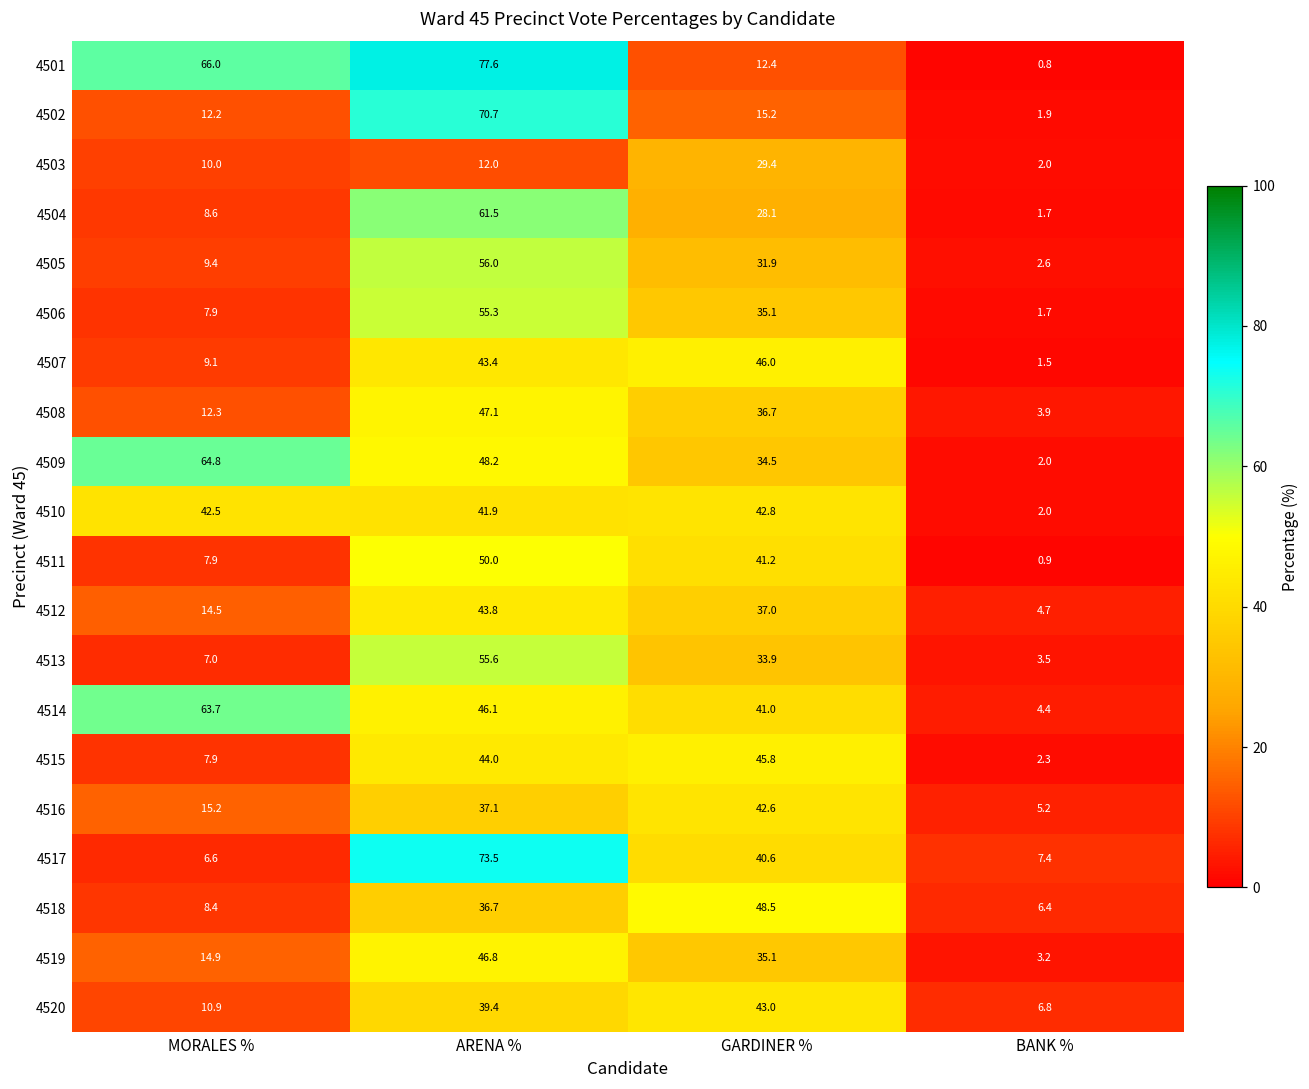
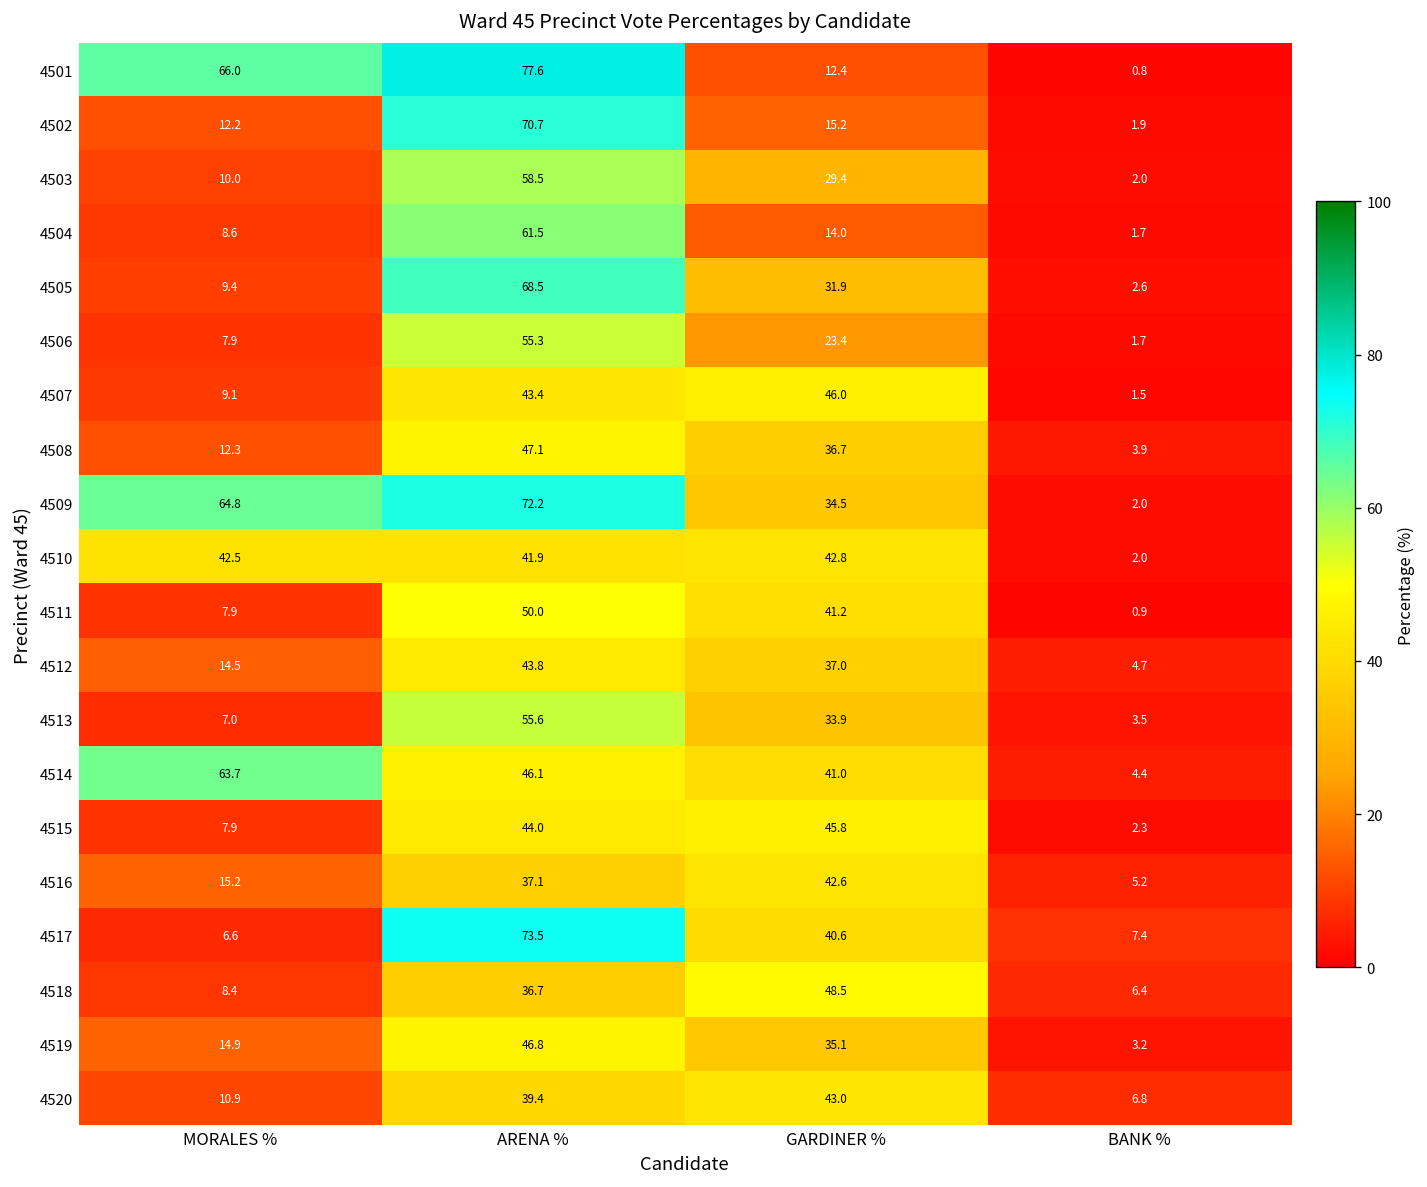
  {
    "4501": {
      "MORALES %": 66.0,
      "ARENA %": 77.6,
      "GARDINER %": 12.4,
      "BANK %": 0.8
    },
    "4502": {
      "MORALES %": 12.2,
      "ARENA %": 70.7,
      "GARDINER %": 15.2,
      "BANK %": 1.9
    },
    "4503": {
      "MORALES %": 10.0,
-     "ARENA %": 12.0,
+     "ARENA %": 58.5,
      "GARDINER %": 29.4,
      "BANK %": 2.0
    },
    "4504": {
      "MORALES %": 8.6,
      "ARENA %": 61.5,
-     "GARDINER %": 28.1,
+     "GARDINER %": 14.0,
      "BANK %": 1.7
    },
    "4505": {
      "MORALES %": 9.4,
-     "ARENA %": 56.0,
+     "ARENA %": 68.5,
      "GARDINER %": 31.9,
      "BANK %": 2.6
    },
    "4506": {
      "MORALES %": 7.9,
      "ARENA %": 55.3,
-     "GARDINER %": 35.1,
+     "GARDINER %": 23.4,
      "BANK %": 1.7
    },
    "4507": {
      "MORALES %": 9.1,
      "ARENA %": 43.4,
      "GARDINER %": 46.0,
      "BANK %": 1.5
    },
    "4508": {
      "MORALES %": 12.3,
      "ARENA %": 47.1,
      "GARDINER %": 36.7,
      "BANK %": 3.9
    },
    "4509": {
      "MORALES %": 64.8,
-     "ARENA %": 48.2,
+     "ARENA %": 72.2,
      "GARDINER %": 34.5,
      "BANK %": 2.0
    },
    "4510": {
      "MORALES %": 42.5,
      "ARENA %": 41.9,
      "GARDINER %": 42.8,
      "BANK %": 2.0
    },
    "4511": {
      "MORALES %": 7.9,
      "ARENA %": 50.0,
      "GARDINER %": 41.2,
      "BANK %": 0.9
    },
    "4512": {
      "MORALES %": 14.5,
      "ARENA %": 43.8,
      "GARDINER %": 37.0,
      "BANK %": 4.7
    },
    "4513": {
      "MORALES %": 7.0,
      "ARENA %": 55.6,
      "GARDINER %": 33.9,
      "BANK %": 3.5
    },
    "4514": {
      "MORALES %": 63.7,
      "ARENA %": 46.1,
      "GARDINER %": 41.0,
      "BANK %": 4.4
    },
    "4515": {
      "MORALES %": 7.9,
      "ARENA %": 44.0,
      "GARDINER %": 45.8,
      "BANK %": 2.3
    },
    "4516": {
      "MORALES %": 15.2,
      "ARENA %": 37.1,
      "GARDINER %": 42.6,
      "BANK %": 5.2
    },
    "4517": {
      "MORALES %": 6.6,
      "ARENA %": 73.5,
      "GARDINER %": 40.6,
      "BANK %": 7.4
    },
    "4518": {
      "MORALES %": 8.4,
      "ARENA %": 36.7,
      "GARDINER %": 48.5,
      "BANK %": 6.4
    },
    "4519": {
      "MORALES %": 14.9,
      "ARENA %": 46.8,
      "GARDINER %": 35.1,
      "BANK %": 3.2
    },
    "4520": {
      "MORALES %": 10.9,
      "ARENA %": 39.4,
      "GARDINER %": 43.0,
      "BANK %": 6.8
    }
  }
